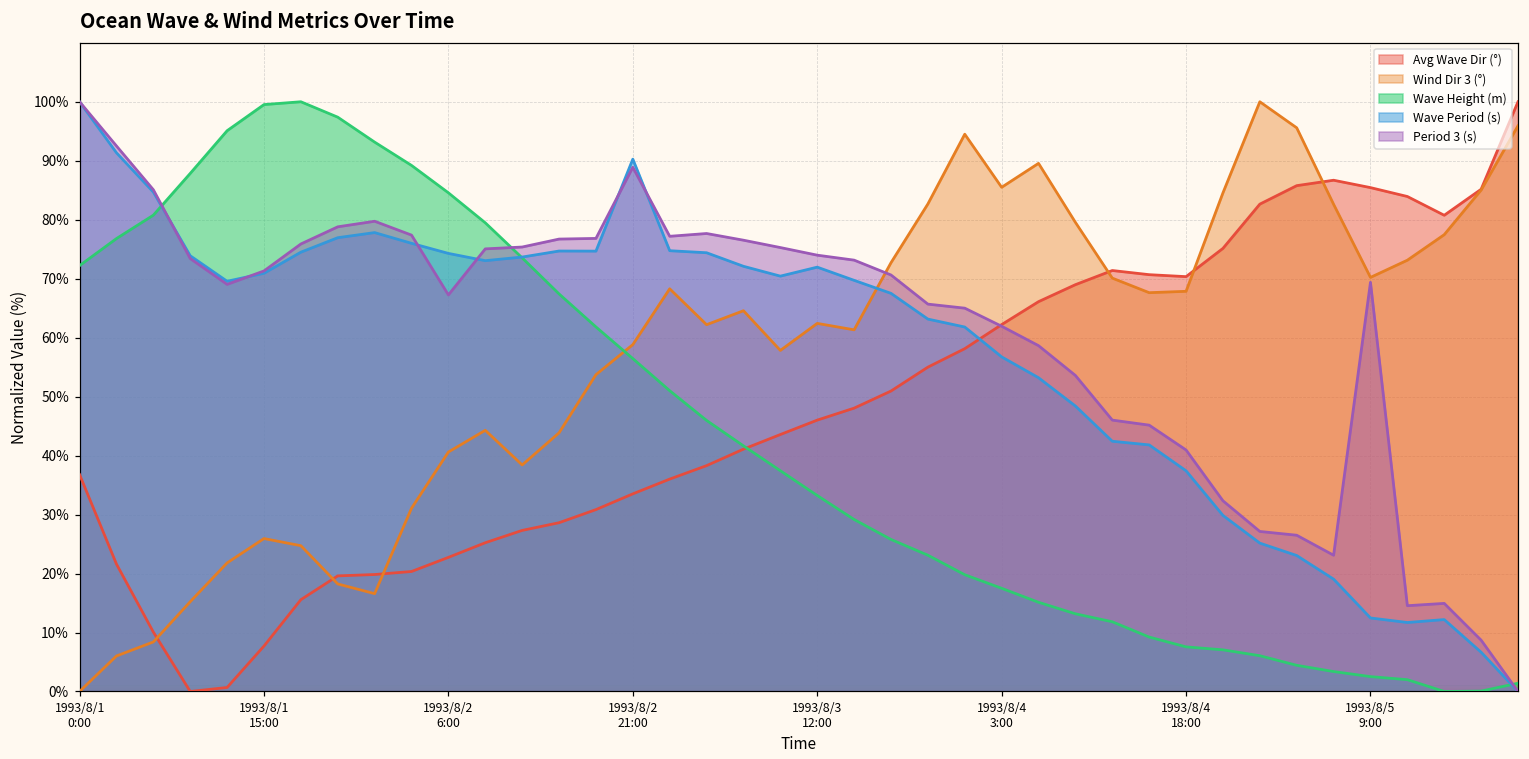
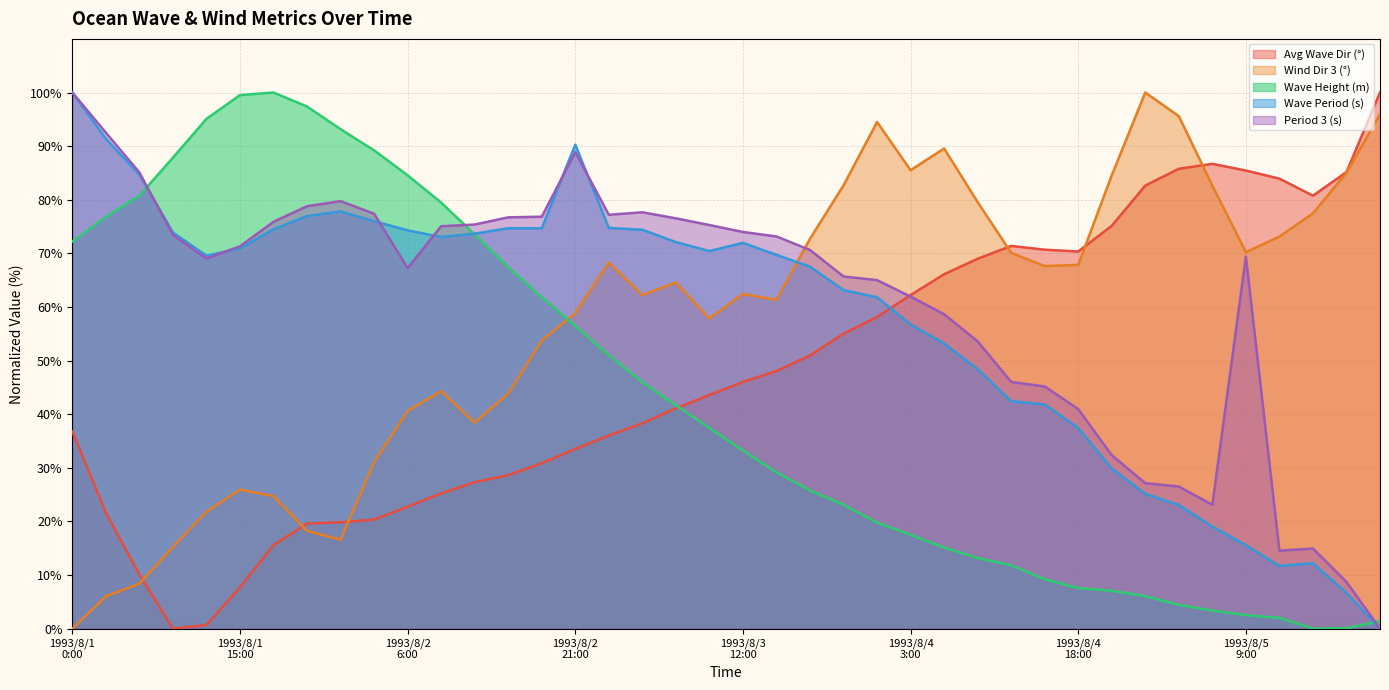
  {
    "Wave Height (m)": {
      "1993/8/1 0:00": "72%",
      "1993/8/1 15:00": "100%",
      "1993/8/2 6:00": "85%",
      "1993/8/2 21:00": "56%",
      "1993/8/3 12:00": "33%",
      "1993/8/4 3:00": "17%",
      "1993/8/4 18:00": "8%",
      "1993/8/5 9:00": "3%"
    },
    "Wave Period (s)": {
      "1993/8/2 6:00": "74%",
      "1993/8/2 21:00": "90%",
      "1993/8/3 12:00": "72%",
      "1993/8/4 3:00": "57%",
      "1993/8/4 18:00": "37%",
-     "1993/8/5 9:00": "12%"
+     "1993/8/5 9:00": "16%"
    },
    "Period 3 (s)": {
      "1993/8/2 6:00": "67%",
      "1993/8/2 21:00": "89%",
      "1993/8/3 12:00": "74%",
      "1993/8/4 18:00": "41%",
      "1993/8/5 9:00": "69%"
    }
  }
